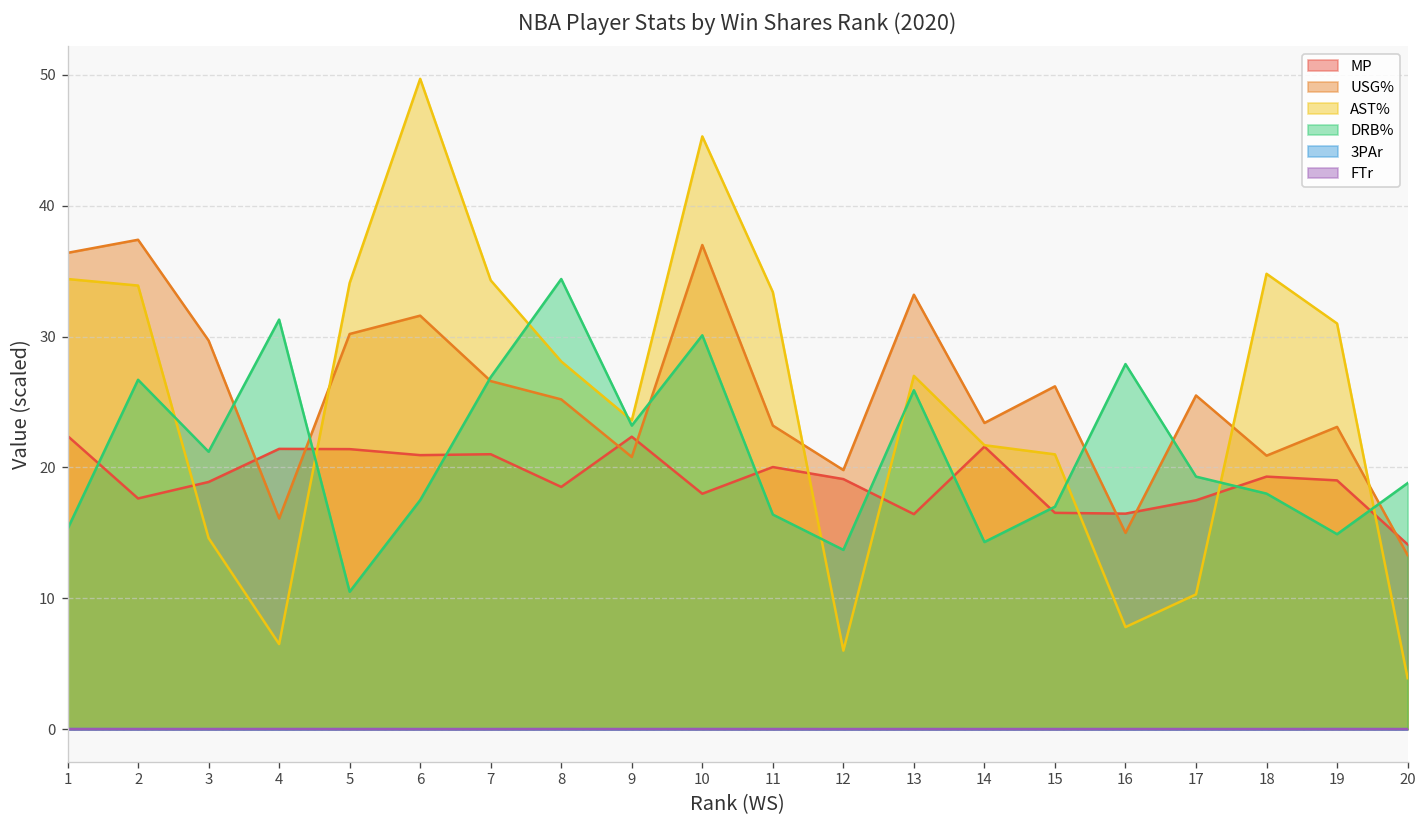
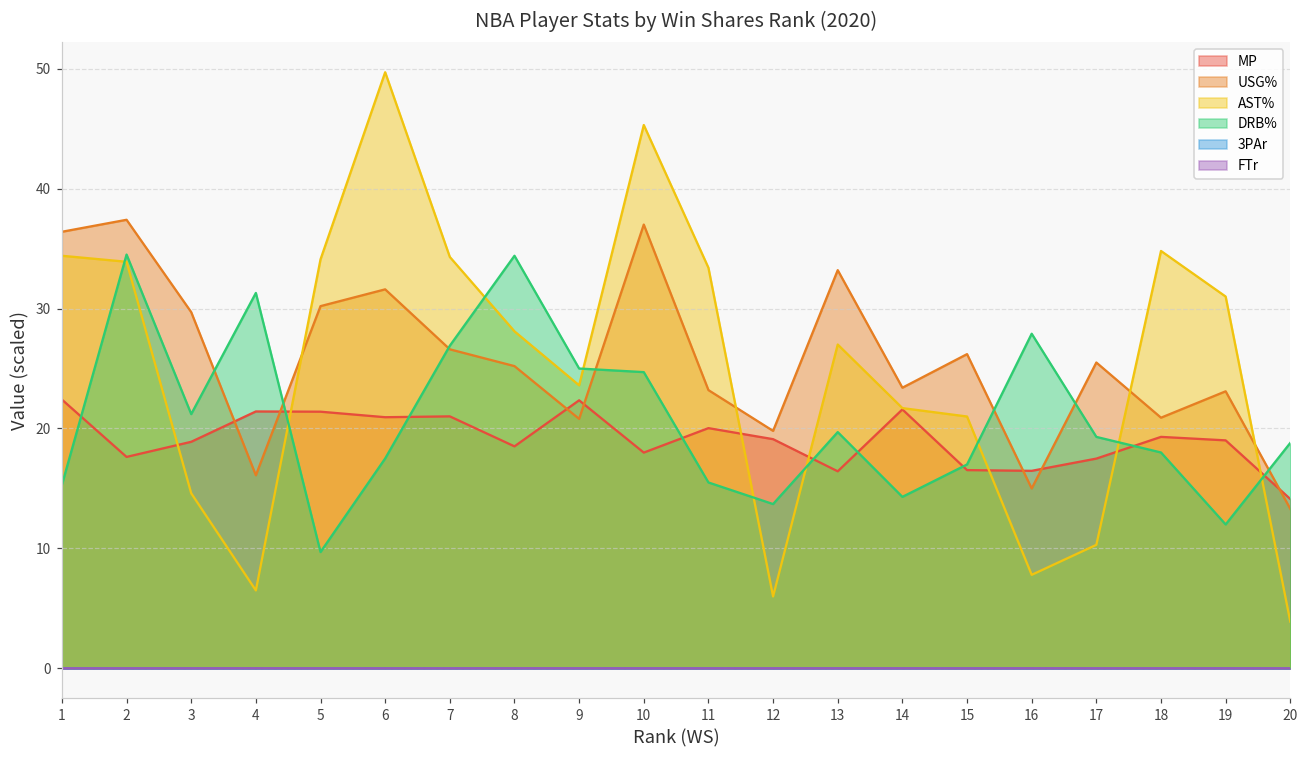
  {
    "DRB%": {
      "1": 15.3,
-     "2": 26.7,
+     "2": 34.5,
      "3": 21.2,
      "4": 31.3,
-     "5": 10.5,
+     "5": 9.7,
      "6": 17.5,
      "7": 26.9,
      "8": 34.4,
-     "9": 23.2,
-     "10": 30.1,
-     "11": 16.4,
+     "9": 25.0,
+     "10": 24.7,
+     "11": 15.5,
      "12": 13.7,
-     "13": 25.9,
+     "13": 19.7,
      "14": 14.3,
      "15": 17.0,
      "16": 27.9,
      "17": 19.3,
      "18": 18.0,
-     "19": 14.9,
+     "19": 12.0,
      "20": 18.8
    },
    "FTr": {
      "1": 0.0,
      "2": 0.0,
      "3": 0.0,
      "4": 0.0,
      "5": 0.0,
      "6": 0.0,
      "7": 0.0,
      "8": 0.0,
      "9": 0.0,
      "10": 0.0,
      "11": 0.0,
      "12": 0.0,
      "13": 0.0,
      "14": 0.0,
      "15": 0.0,
      "16": 0.0,
      "17": 0.0,
      "18": 0.0,
      "19": 0.0,
      "20": 0.0
    }
  }
